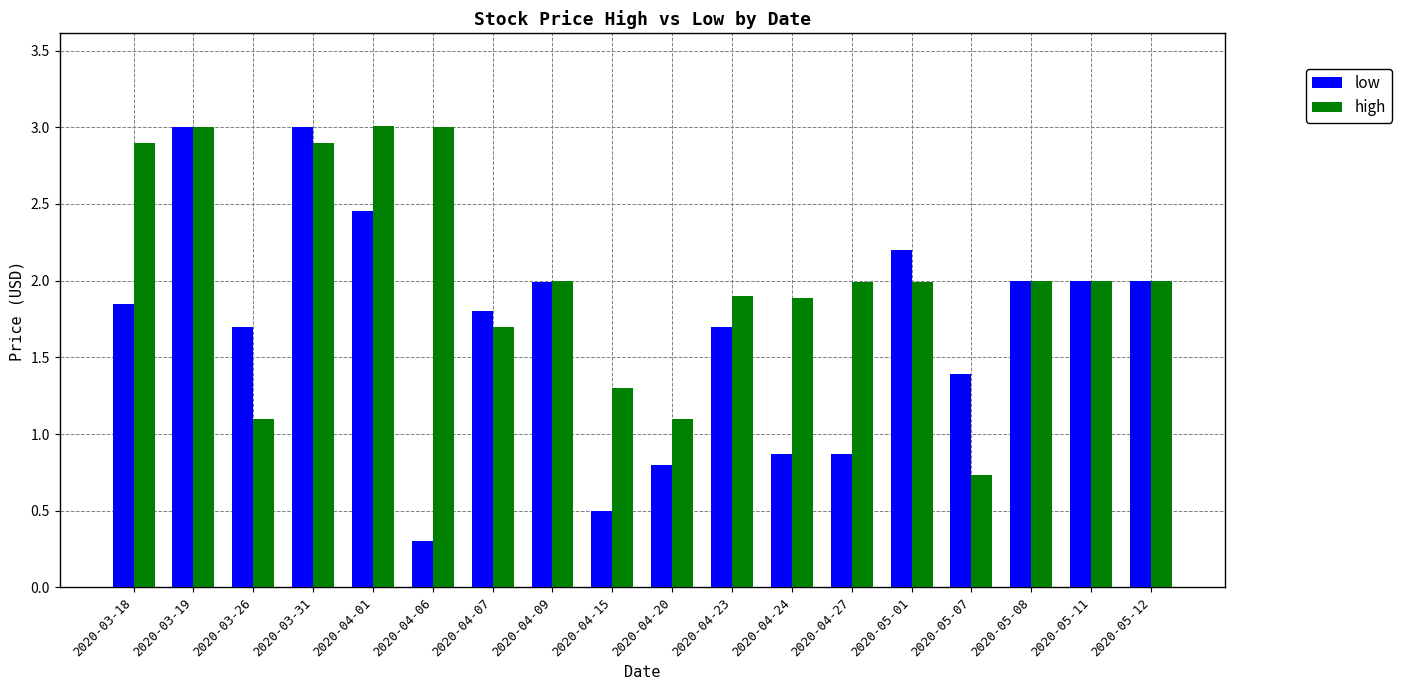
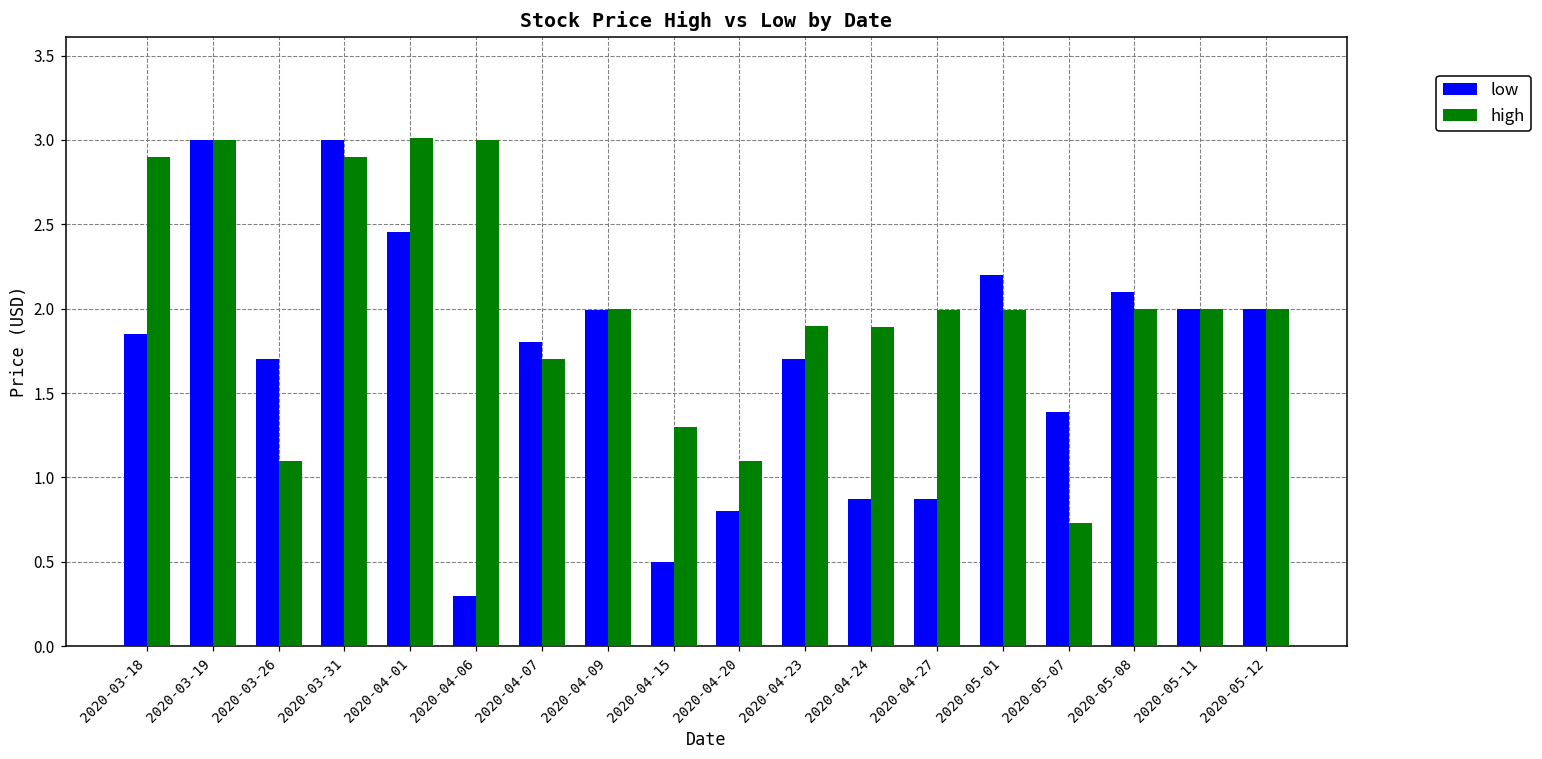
  {
    "low": {
      "2020-03-18": 1.85,
      "2020-03-19": 3.0,
      "2020-03-26": 1.7,
      "2020-03-31": 3.0,
      "2020-04-01": 2.46,
      "2020-04-06": 0.3,
      "2020-04-07": 1.8,
      "2020-04-09": 2.0,
      "2020-04-15": 0.5,
      "2020-04-20": 0.8,
      "2020-04-23": 1.7,
      "2020-04-24": 0.87,
      "2020-04-27": 0.87,
      "2020-05-01": 2.2,
      "2020-05-07": 1.4,
-     "2020-05-08": 2.0,
+     "2020-05-08": 2.1,
      "2020-05-11": 2.0,
      "2020-05-12": 2.0
    },
    "high": {
      "2020-03-18": 2.9,
      "2020-03-19": 3.0,
      "2020-03-26": 1.1,
      "2020-03-31": 2.9,
      "2020-04-01": 3.0,
      "2020-04-06": 3.0,
      "2020-04-07": 1.7,
      "2020-04-09": 2.0,
      "2020-04-15": 1.3,
      "2020-04-20": 1.1,
      "2020-04-23": 1.9,
      "2020-04-24": 1.9,
      "2020-04-27": 2.0,
      "2020-05-01": 2.0,
      "2020-05-07": 0.73,
      "2020-05-08": 2.0,
      "2020-05-11": 2.0,
      "2020-05-12": 2.0
    }
  }
